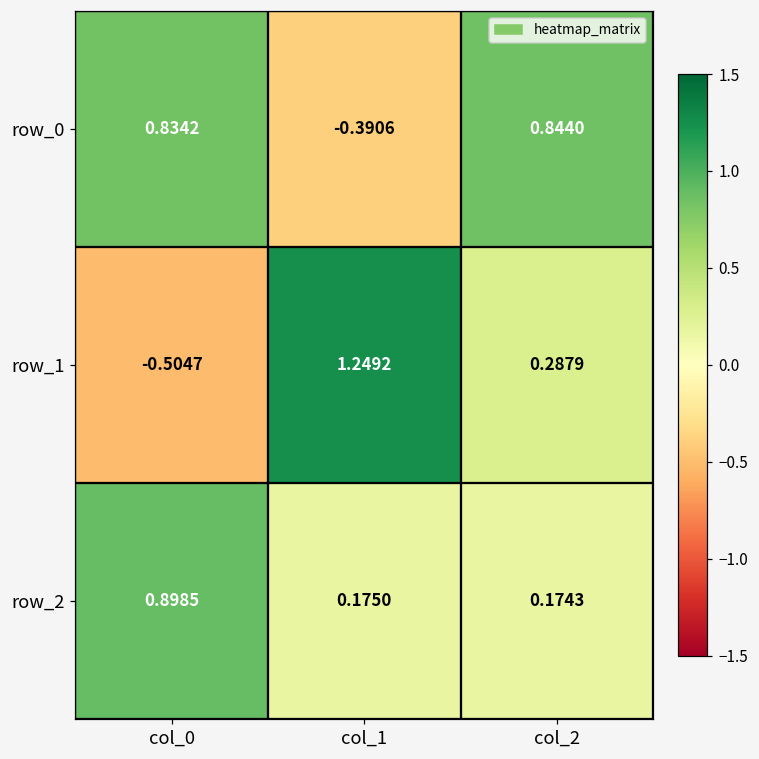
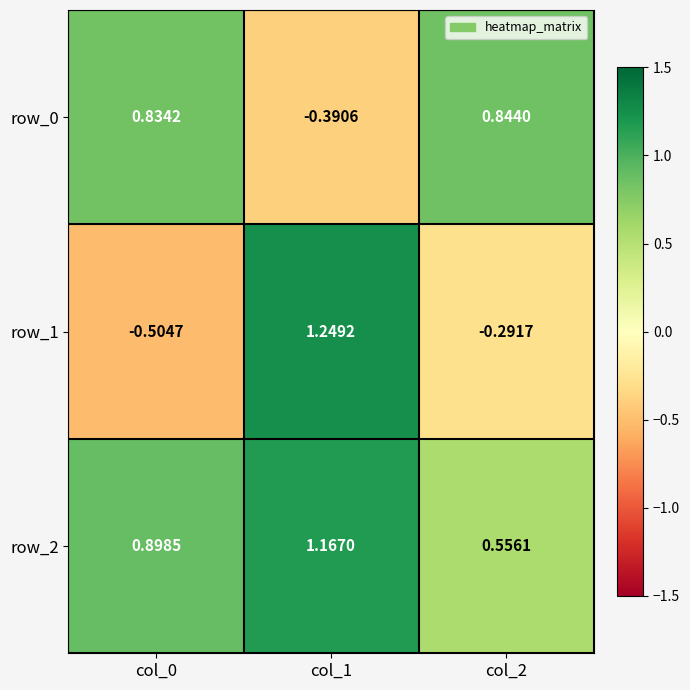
  {
    "row_0": {
      "col_0": 0.8342,
      "col_1": -0.3906,
      "col_2": 0.8440
    },
    "row_1": {
      "col_0": -0.5047,
      "col_1": 1.2492,
-     "col_2": 0.2879
+     "col_2": -0.2917
    },
    "row_2": {
      "col_0": 0.8985,
-     "col_1": 0.1750,
-     "col_2": 0.1743
+     "col_1": 1.1670,
+     "col_2": 0.5561
    }
  }
